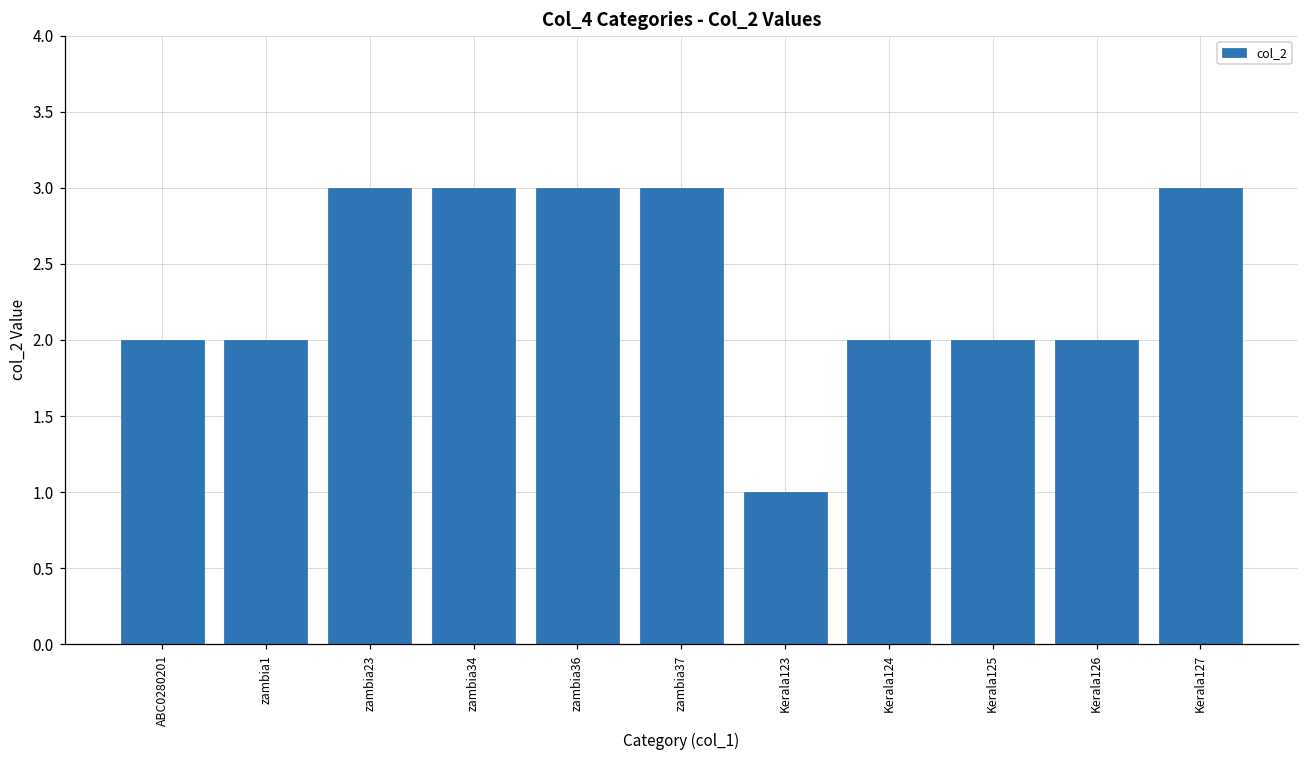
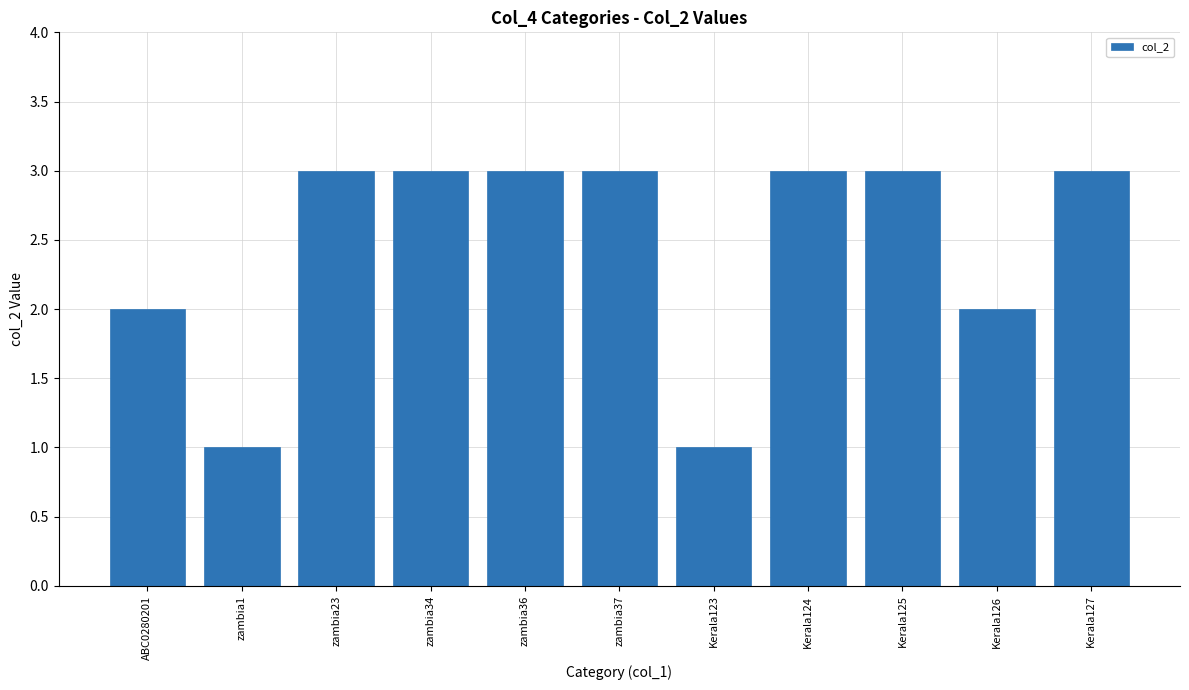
  {
    "ABC0280201": 2,
-   "zambia1": 2,
+   "zambia1": 1,
    "zambia23": 3,
    "zambia34": 3,
    "zambia36": 3,
    "zambia37": 3,
    "Kerala123": 1,
-   "Kerala124": 2,
-   "Kerala125": 2,
+   "Kerala124": 3,
+   "Kerala125": 3,
    "Kerala126": 2,
    "Kerala127": 3
  }
